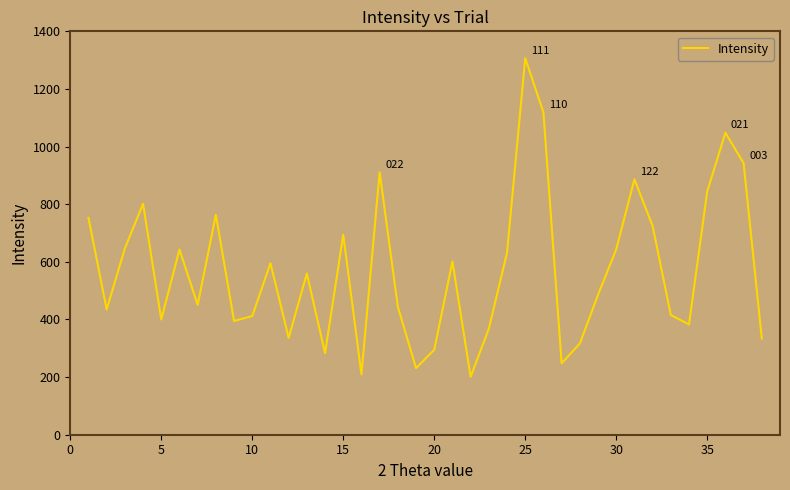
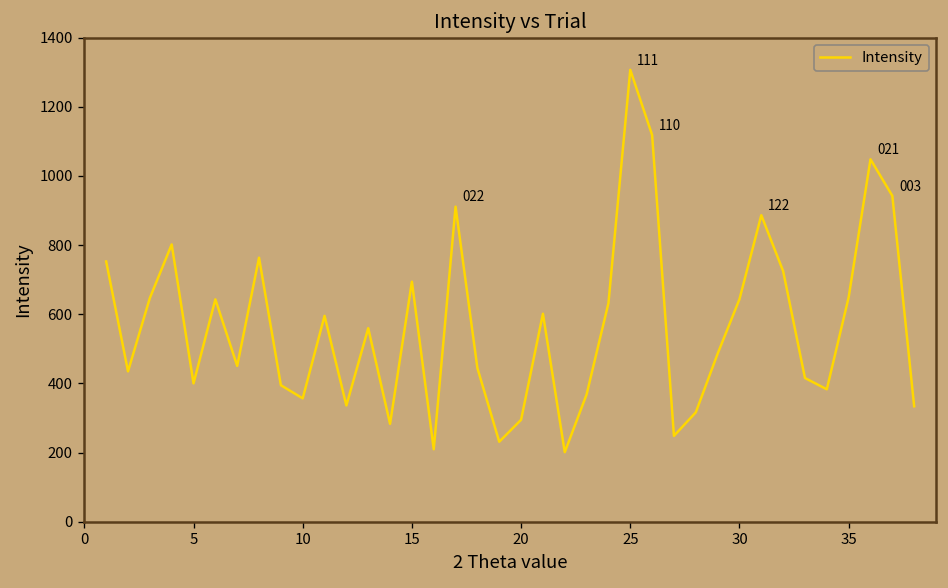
  {
    "5": 400,
-   "10": 410,
+   "10": 360,
    "15": 690,
    "20": 290,
    "30": 640,
-   "35": 840
+   "35": 650
  }
